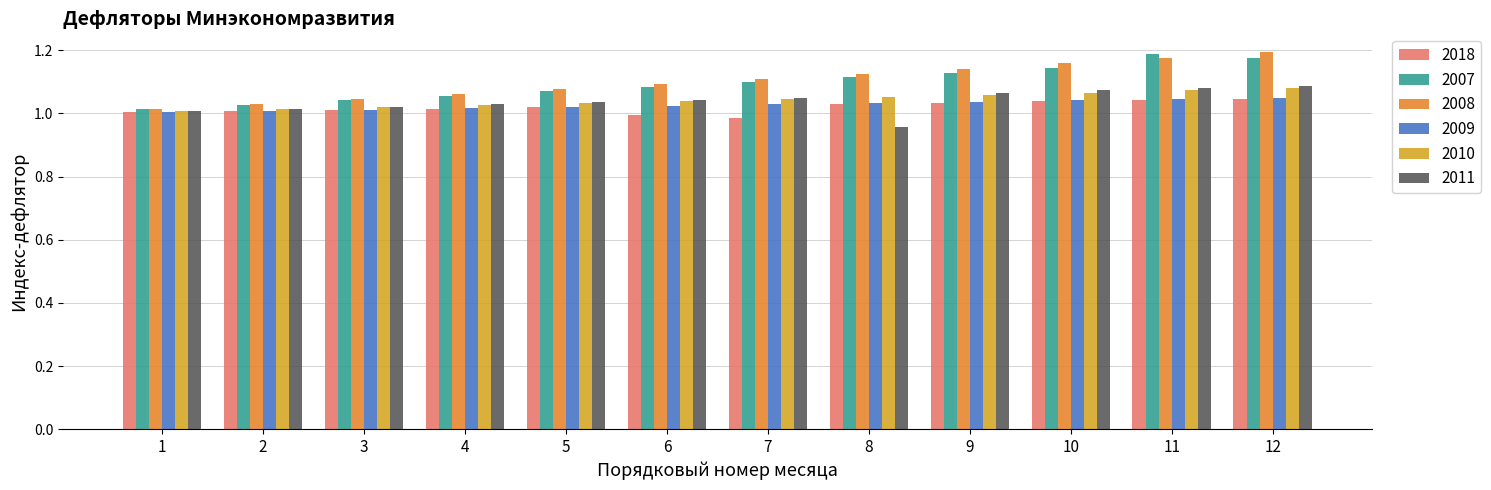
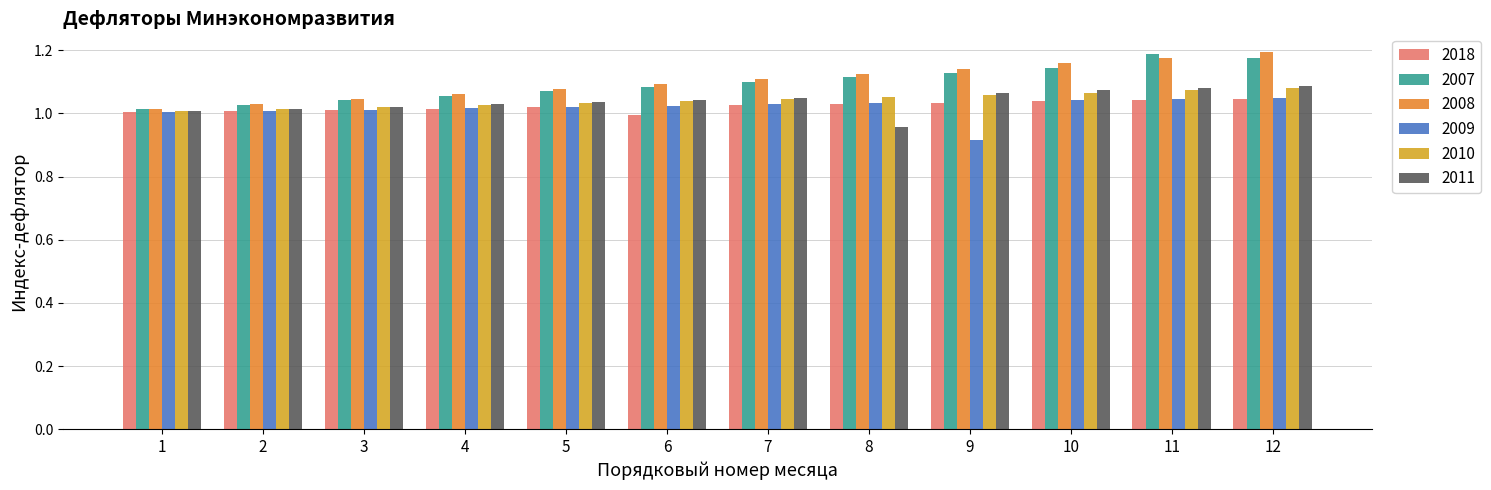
  {
    "2018": {
      "1": 1.00,
      "2": 1.01,
      "3": 1.01,
      "4": 1.02,
      "5": 1.02,
      "6": 0.99,
-     "7": 0.99,
+     "7": 1.03,
      "8": 1.03,
      "9": 1.03,
      "10": 1.04,
      "11": 1.04,
      "12": 1.05
    },
    "2007": {
      "1": 1.01,
      "2": 1.03,
      "3": 1.04,
      "4": 1.06,
      "5": 1.07,
      "6": 1.08,
      "7": 1.10,
      "8": 1.11,
      "9": 1.13,
      "10": 1.14,
      "11": 1.19,
      "12": 1.18
    },
    "2009": {
      "1": 1.00,
      "2": 1.01,
      "3": 1.01,
      "4": 1.02,
      "5": 1.02,
      "6": 1.02,
      "7": 1.03,
      "8": 1.03,
-     "9": 1.04,
+     "9": 0.92,
      "10": 1.04,
      "11": 1.05,
      "12": 1.05
    },
    "2011": {
      "1": 1.01,
      "2": 1.01,
      "3": 1.02,
      "4": 1.03,
      "5": 1.04,
      "6": 1.04,
      "7": 1.05,
      "8": 0.96,
      "9": 1.07,
      "10": 1.07,
      "11": 1.08,
      "12": 1.09
    }
  }
